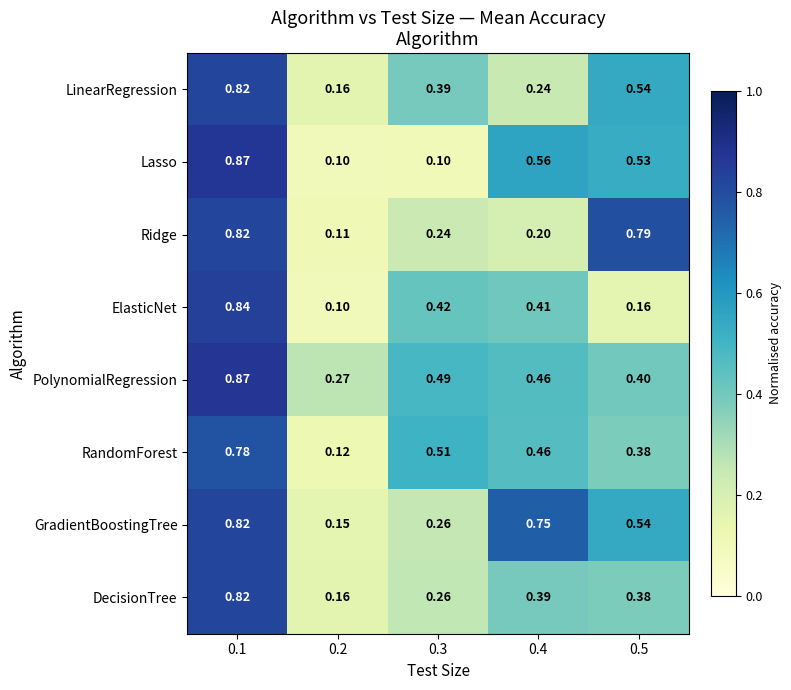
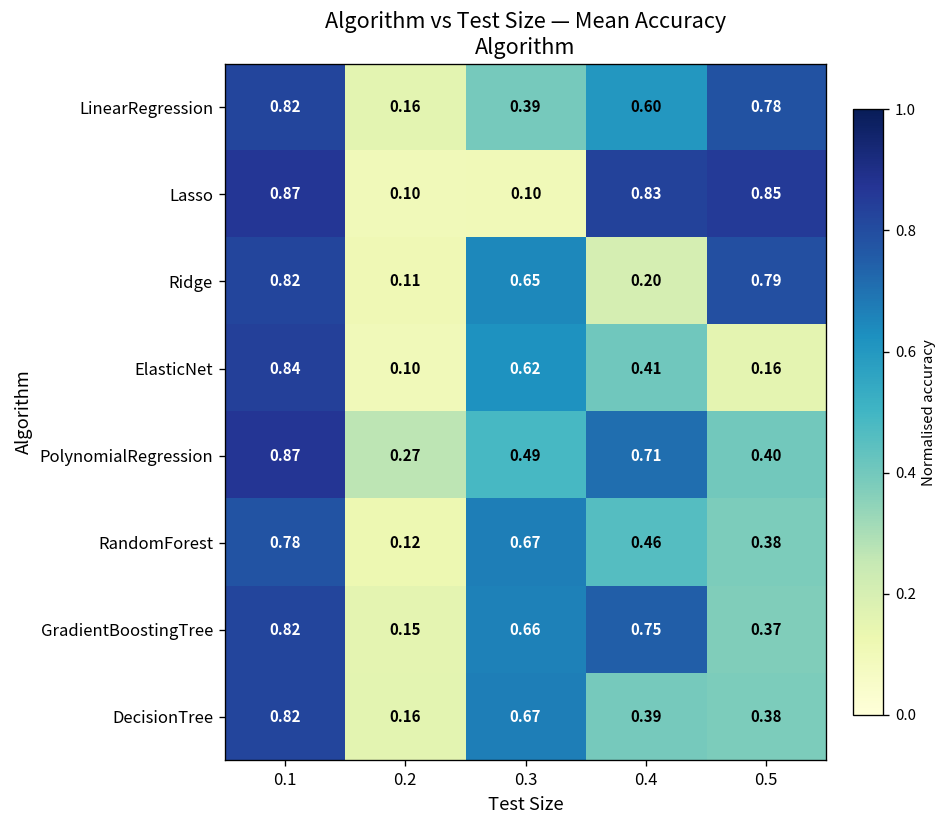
  {
    "LinearRegression": {
      "0.1": 0.82,
      "0.2": 0.16,
      "0.3": 0.39,
-     "0.4": 0.24,
-     "0.5": 0.54
+     "0.4": 0.60,
+     "0.5": 0.78
    },
    "Lasso": {
      "0.1": 0.87,
      "0.2": 0.10,
      "0.3": 0.10,
-     "0.4": 0.56,
-     "0.5": 0.53
+     "0.4": 0.83,
+     "0.5": 0.85
    },
    "Ridge": {
      "0.1": 0.82,
      "0.2": 0.11,
-     "0.3": 0.24,
+     "0.3": 0.65,
      "0.4": 0.20,
      "0.5": 0.79
    },
    "ElasticNet": {
      "0.1": 0.84,
      "0.2": 0.10,
-     "0.3": 0.42,
+     "0.3": 0.62,
      "0.4": 0.41,
      "0.5": 0.16
    },
    "PolynomialRegression": {
      "0.1": 0.87,
      "0.2": 0.27,
      "0.3": 0.49,
-     "0.4": 0.46,
+     "0.4": 0.71,
      "0.5": 0.40
    },
    "RandomForest": {
      "0.1": 0.78,
      "0.2": 0.12,
-     "0.3": 0.51,
+     "0.3": 0.67,
      "0.4": 0.46,
      "0.5": 0.38
    },
    "GradientBoostingTree": {
      "0.1": 0.82,
      "0.2": 0.15,
-     "0.3": 0.26,
+     "0.3": 0.66,
      "0.4": 0.75,
-     "0.5": 0.54
+     "0.5": 0.37
    },
    "DecisionTree": {
      "0.1": 0.82,
      "0.2": 0.16,
-     "0.3": 0.26,
+     "0.3": 0.67,
      "0.4": 0.39,
      "0.5": 0.38
    }
  }
